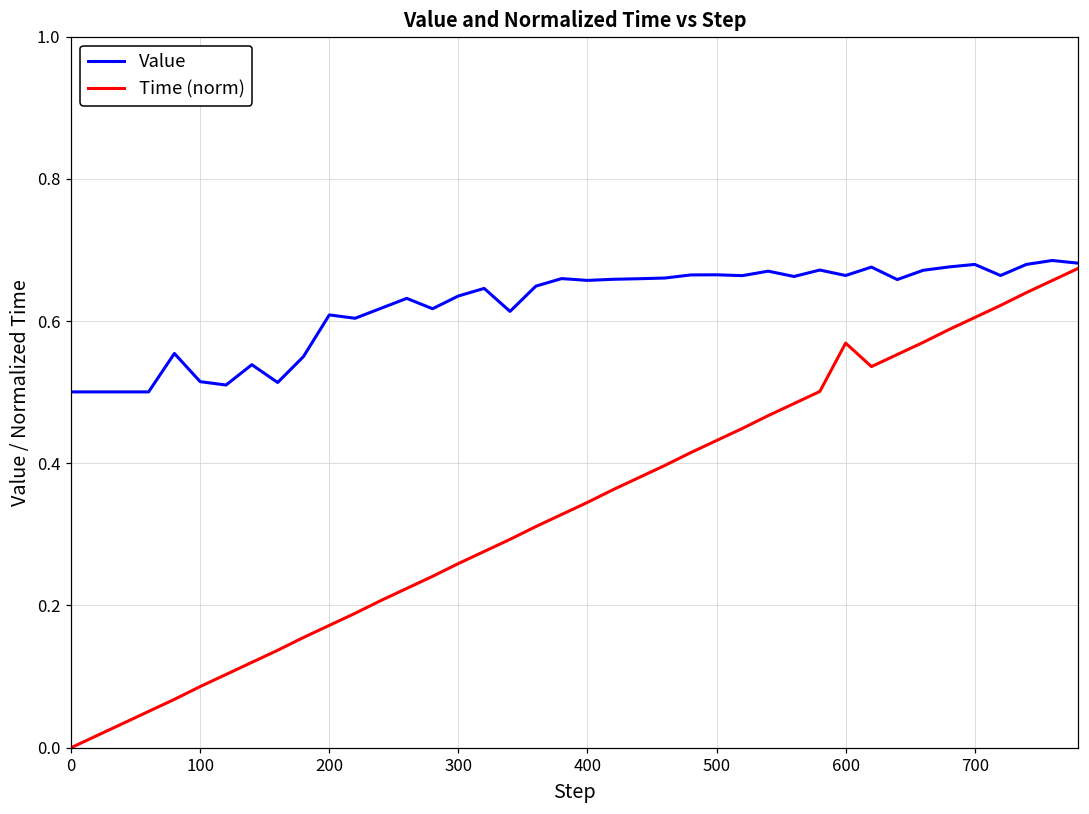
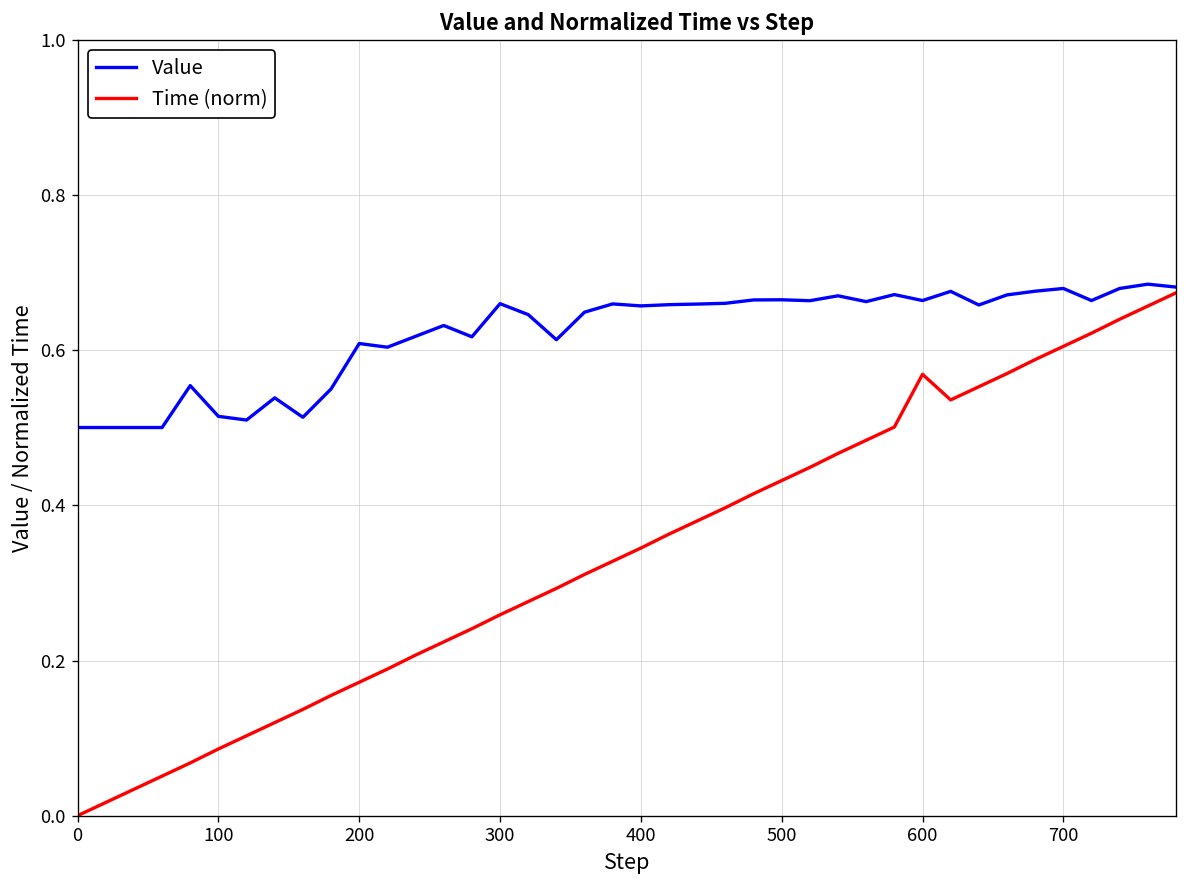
  {
    "Value": {
      "0": 0.50,
      "100": 0.51,
      "200": 0.61,
-     "300": 0.64,
+     "300": 0.66,
      "400": 0.66,
      "500": 0.67,
      "600": 0.66,
      "700": 0.68
    },
    "Time (norm)": {
      "0": 0.00,
      "100": 0.09,
      "200": 0.17,
      "300": 0.26,
      "400": 0.35,
      "500": 0.43,
      "600": 0.57,
      "700": 0.61
    }
  }
